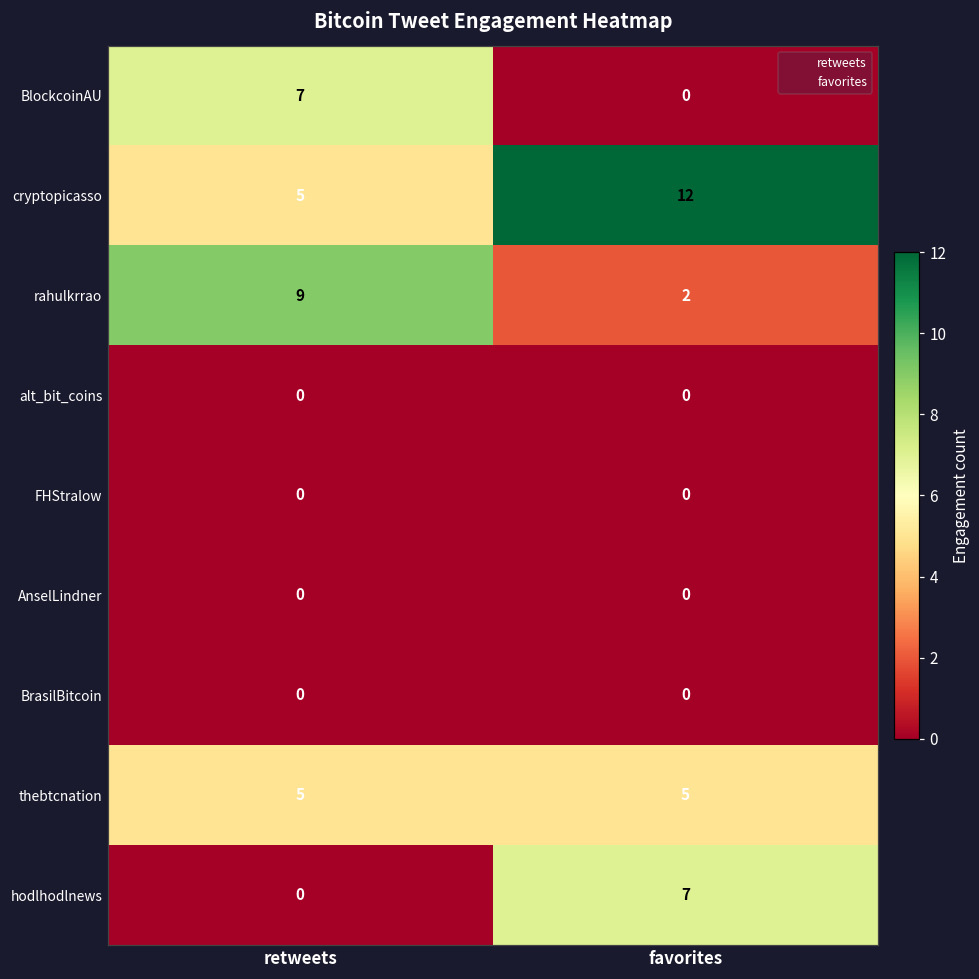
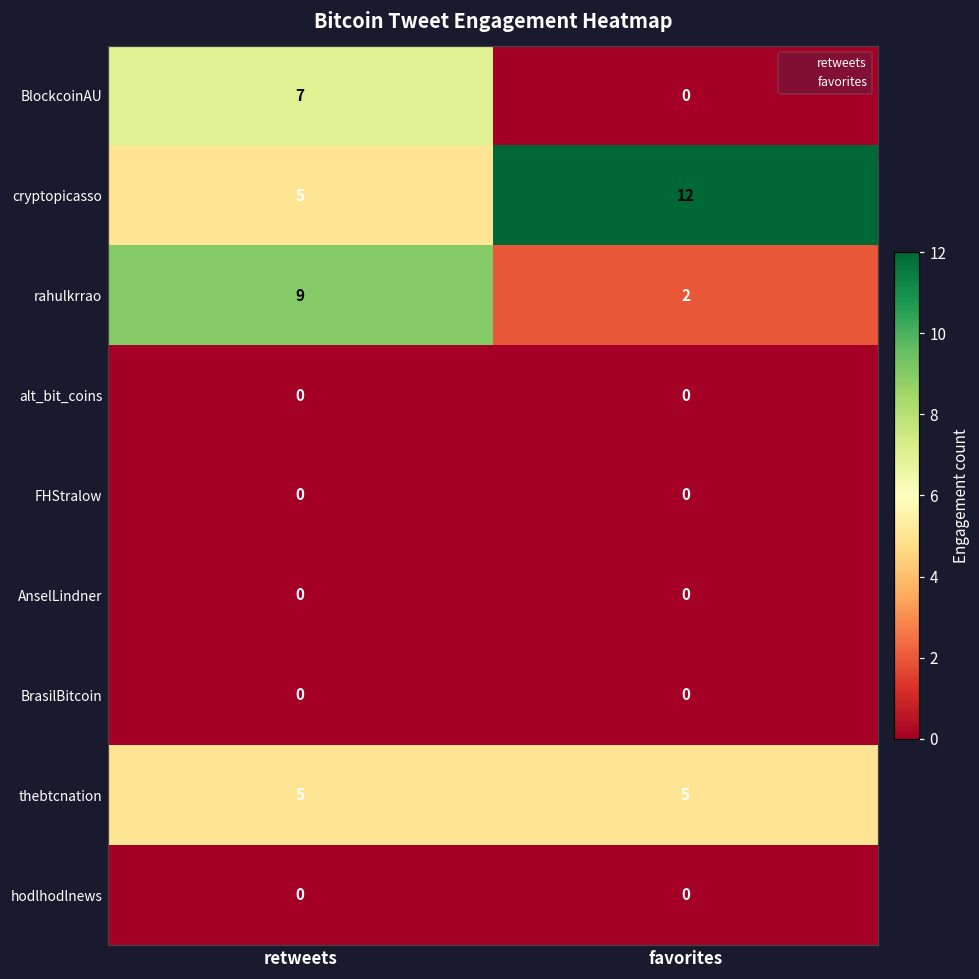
  {
    "BlockcoinAU": {
      "retweets": 7,
      "favorites": 0
    },
    "cryptopicasso": {
      "retweets": 5,
      "favorites": 12
    },
    "rahulkrrao": {
      "retweets": 9,
      "favorites": 2
    },
    "alt_bit_coins": {
      "retweets": 0,
      "favorites": 0
    },
    "FHStralow": {
      "retweets": 0,
      "favorites": 0
    },
    "AnselLindner": {
      "retweets": 0,
      "favorites": 0
    },
    "BrasilBitcoin": {
      "retweets": 0,
      "favorites": 0
    },
    "thebtcnation": {
      "retweets": 5,
      "favorites": 5
    },
    "hodlhodlnews": {
      "retweets": 0,
-     "favorites": 7
+     "favorites": 0
    }
  }
